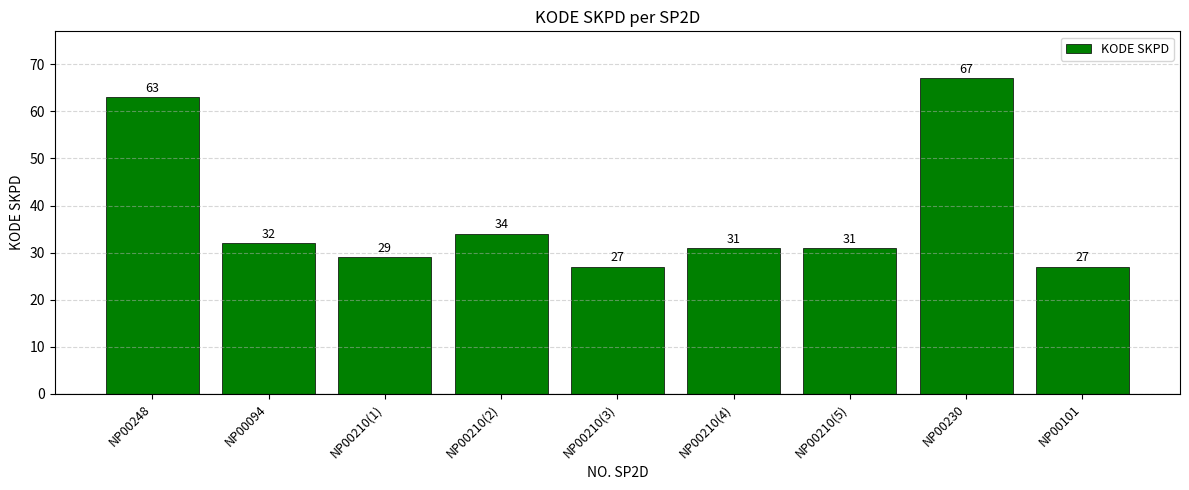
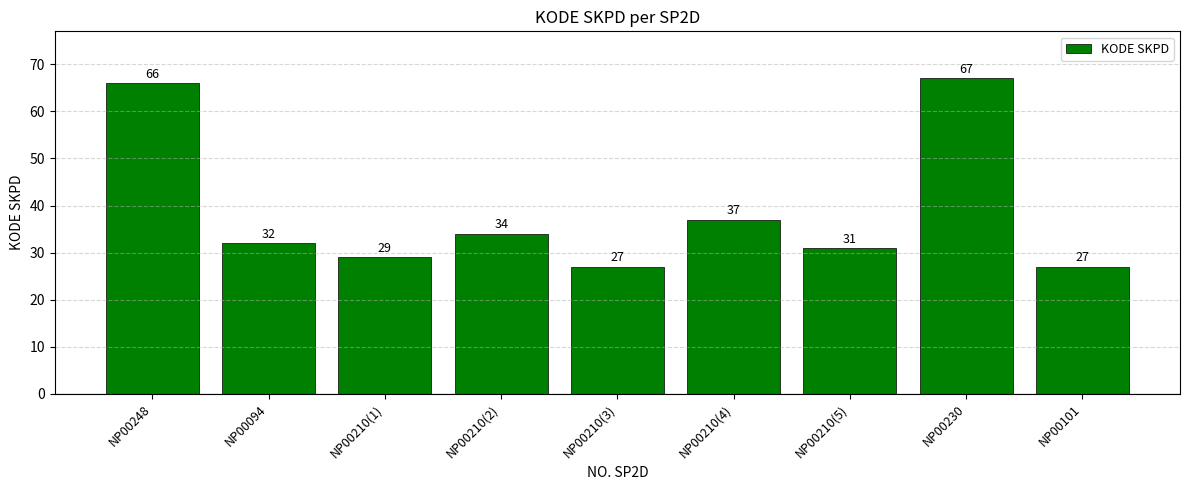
  {
-   "NP00248": 63,
+   "NP00248": 66,
    "NP00094": 32,
    "NP00210(1)": 29,
    "NP00210(2)": 34,
    "NP00210(3)": 27,
-   "NP00210(4)": 31,
+   "NP00210(4)": 37,
    "NP00210(5)": 31,
    "NP00230": 67,
    "NP00101": 27
  }
